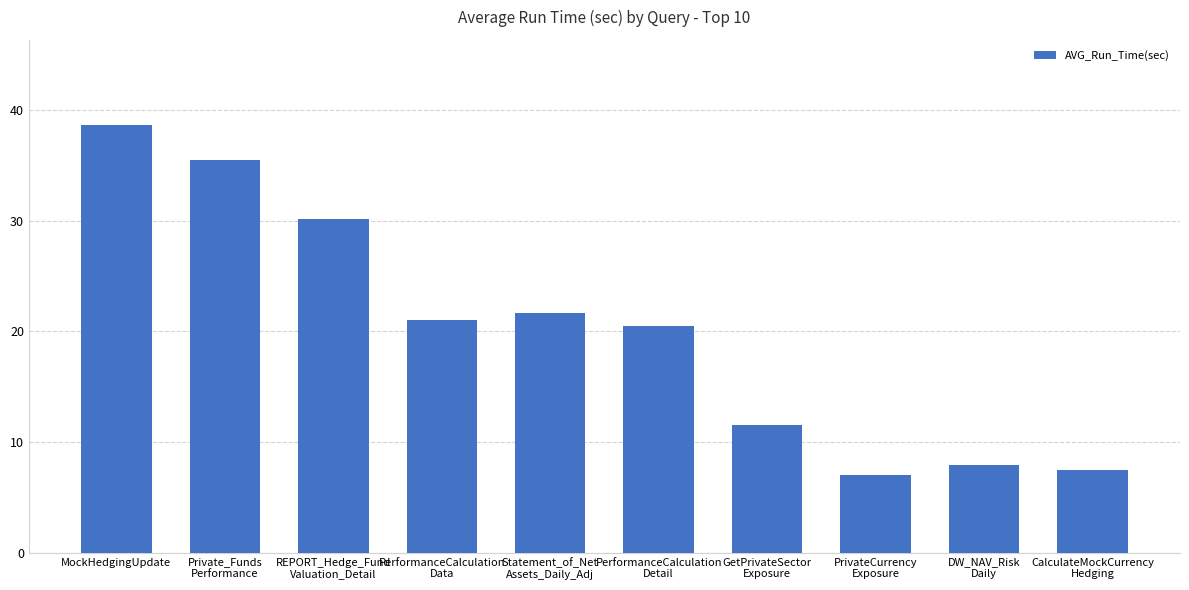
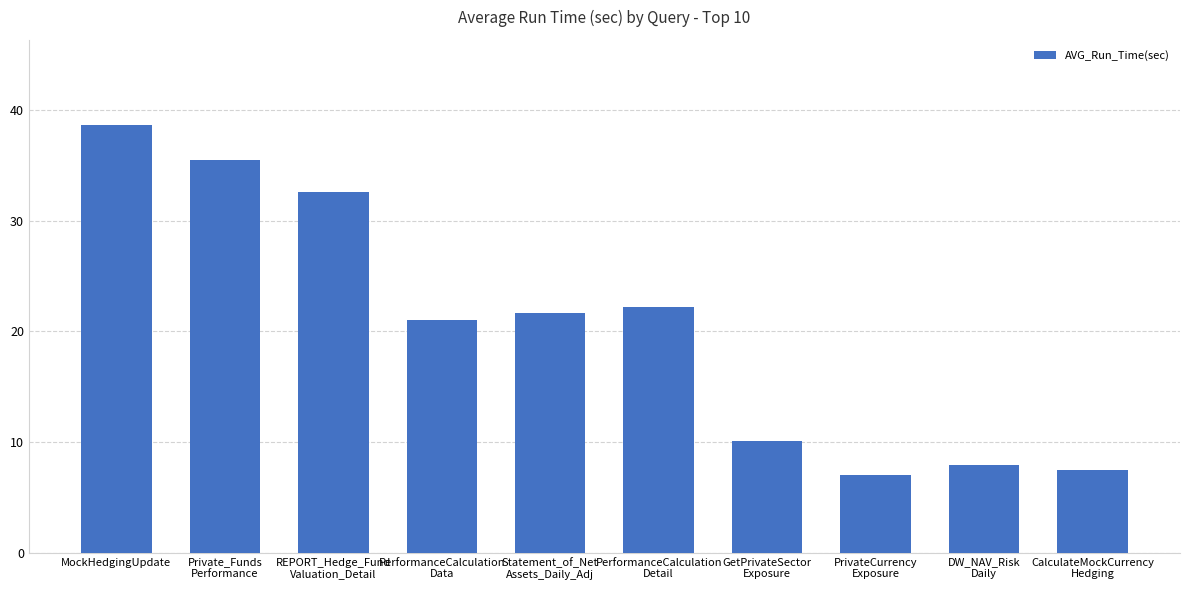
  {
    "MockHedgingUpdate": 38.6,
    "Private_Funds Performance": 35.5,
-   "REPORT_Hedge_Fund Valuation_Detail": 30.1,
+   "REPORT_Hedge_Fund Valuation_Detail": 32.6,
    "PerformanceCalculation Data": 21.0,
    "Statement_of_Net Assets_Daily_Adj": 21.7,
-   "PerformanceCalculation Detail": 20.5,
-   "GetPrivateSector Exposure": 11.5,
+   "PerformanceCalculation Detail": 22.2,
+   "GetPrivateSector Exposure": 10.1,
    "PrivateCurrency Exposure": 7.0,
    "DW_NAV_Risk Daily": 7.9,
    "CalculateMockCurrency Hedging": 7.5
  }
